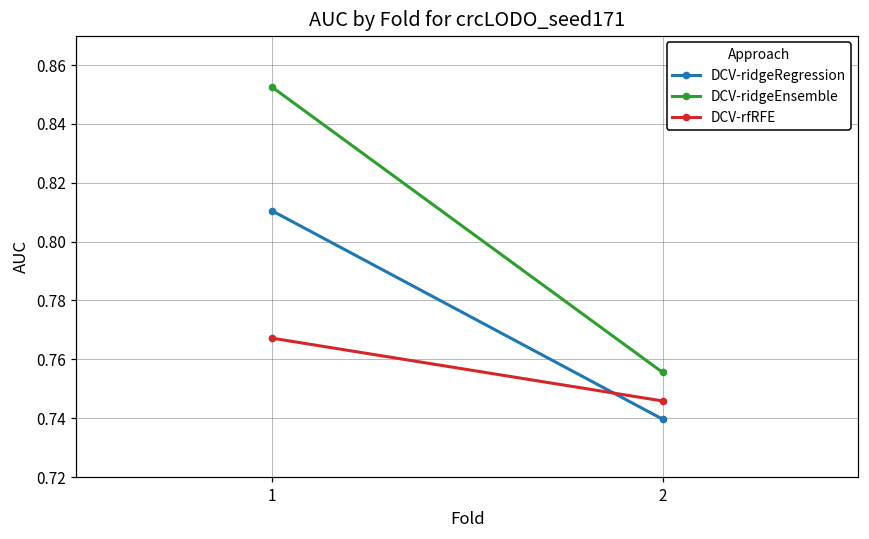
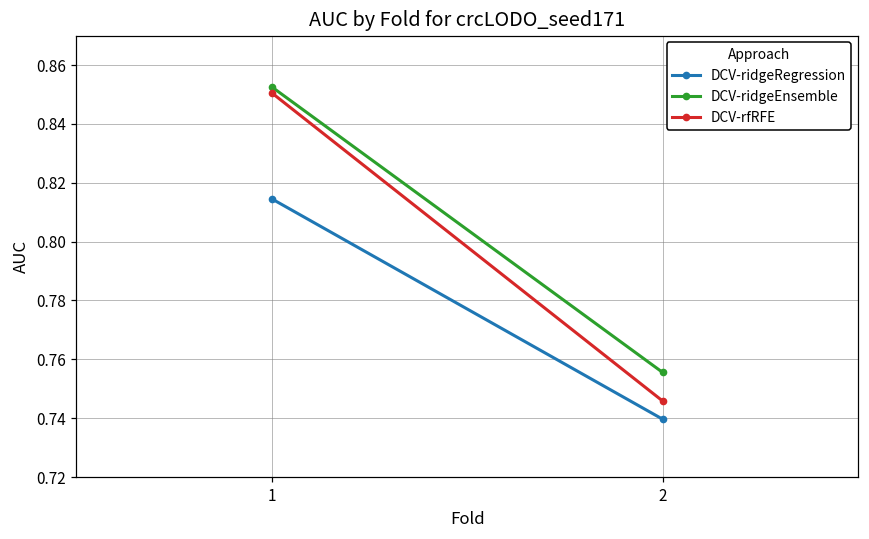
  {
    "DCV-ridgeRegression": {
-     "1": 0.811,
+     "1": 0.815,
      "2": 0.740
    },
    "DCV-ridgeEnsemble": {
      "1": 0.853,
      "2": 0.756
    },
    "DCV-rfRFE": {
-     "1": 0.767,
+     "1": 0.851,
      "2": 0.746
    }
  }
